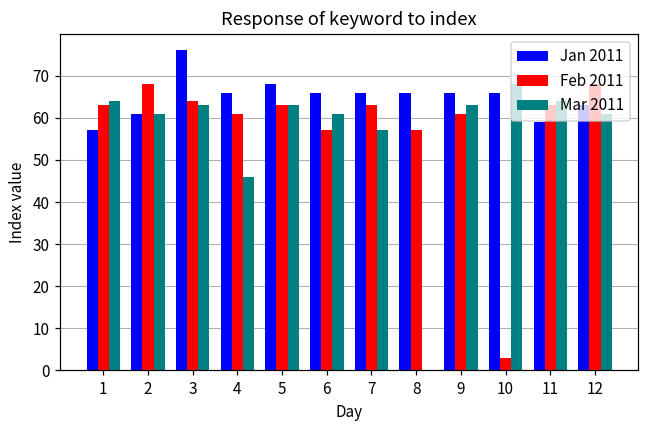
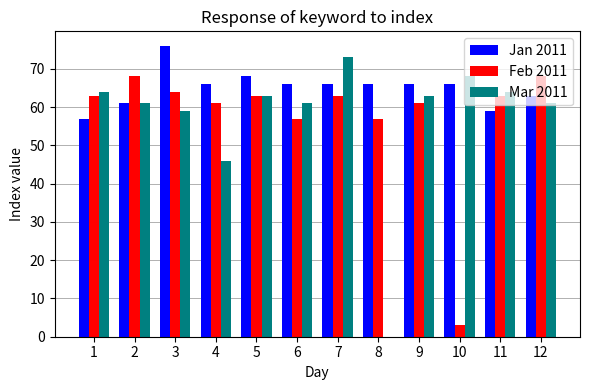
  {
    "Jan 2011": {
      "1": 57,
      "2": 61,
      "3": 76,
      "4": 66,
      "5": 68,
      "6": 66,
      "7": 66,
      "8": 66,
      "9": 66,
      "10": 66,
      "11": 59
    },
    "Feb 2011": {
      "1": 63,
      "2": 68,
      "3": 64,
      "4": 61,
      "5": 63,
      "6": 57,
      "7": 63,
      "8": 57,
      "9": 61,
      "10": 3
    },
    "Mar 2011": {
      "1": 64,
      "2": 61,
-     "3": 63,
+     "3": 59,
      "4": 46,
      "5": 63,
      "6": 61,
-     "7": 57,
+     "7": 73,
      "8": 0,
      "9": 63
    }
  }
